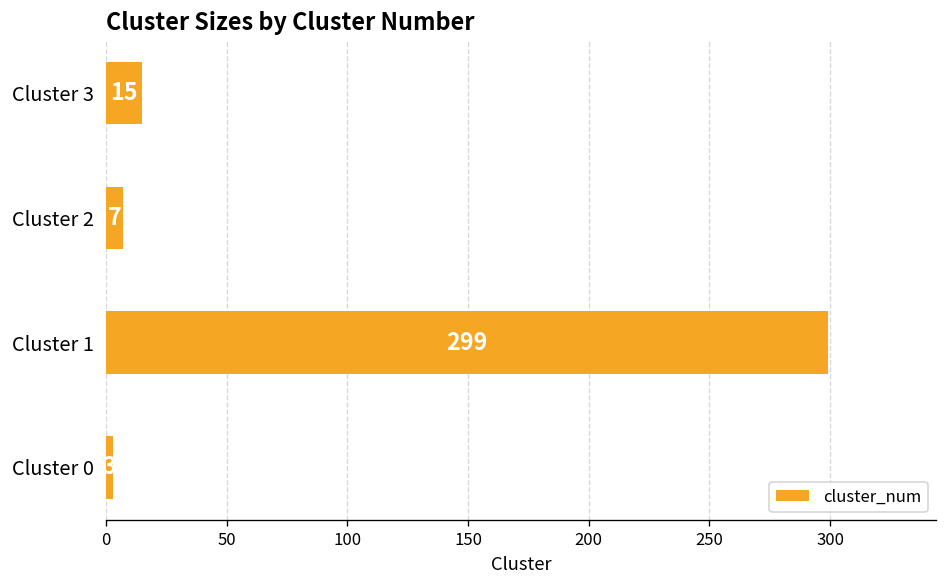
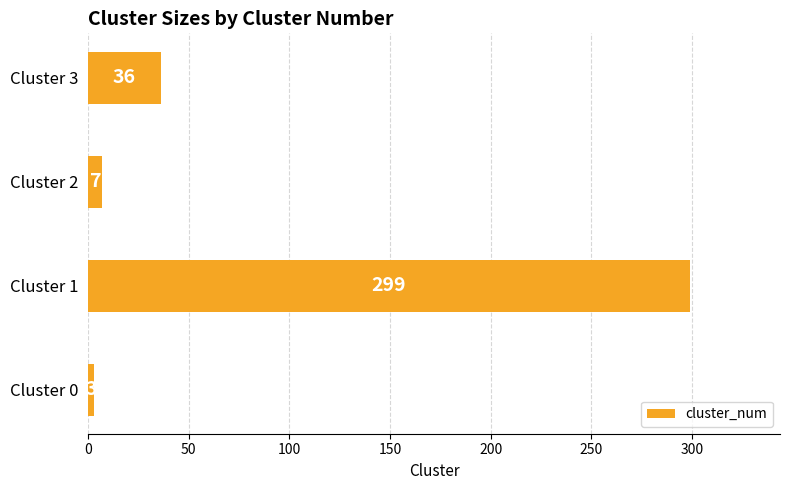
  {
-   "Cluster 3": 15,
+   "Cluster 3": 36,
    "Cluster 2": 7,
    "Cluster 1": 299
  }
